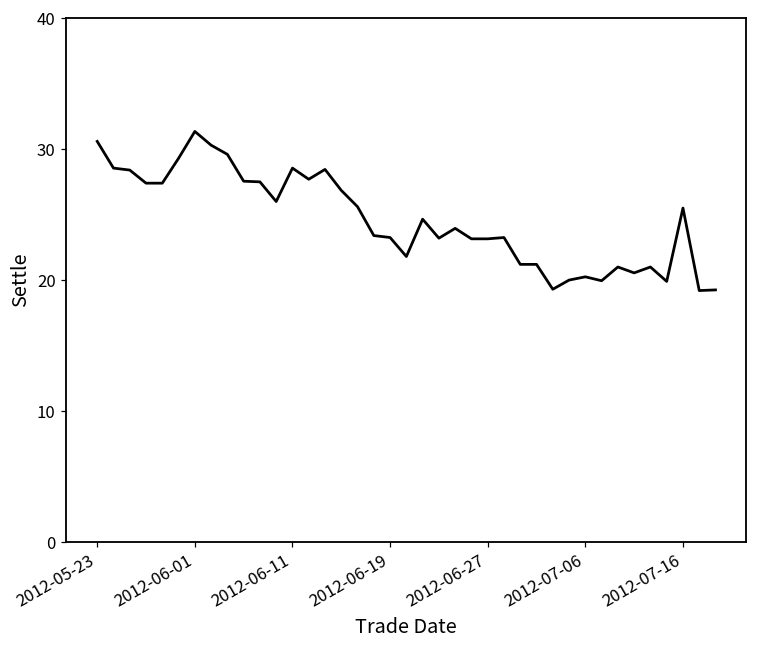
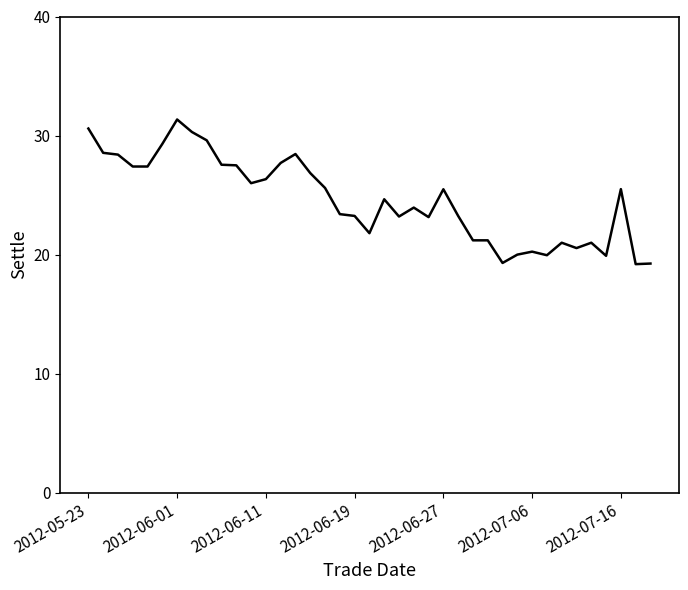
  {
    "2012-05-23": 30.6,
    "2012-06-01": 31.4,
-   "2012-06-11": 28.6,
+   "2012-06-11": 26.3,
    "2012-06-19": 23.3,
-   "2012-06-27": 23.2,
+   "2012-06-27": 25.5,
    "2012-07-06": 20.3,
    "2012-07-16": 25.5
  }
